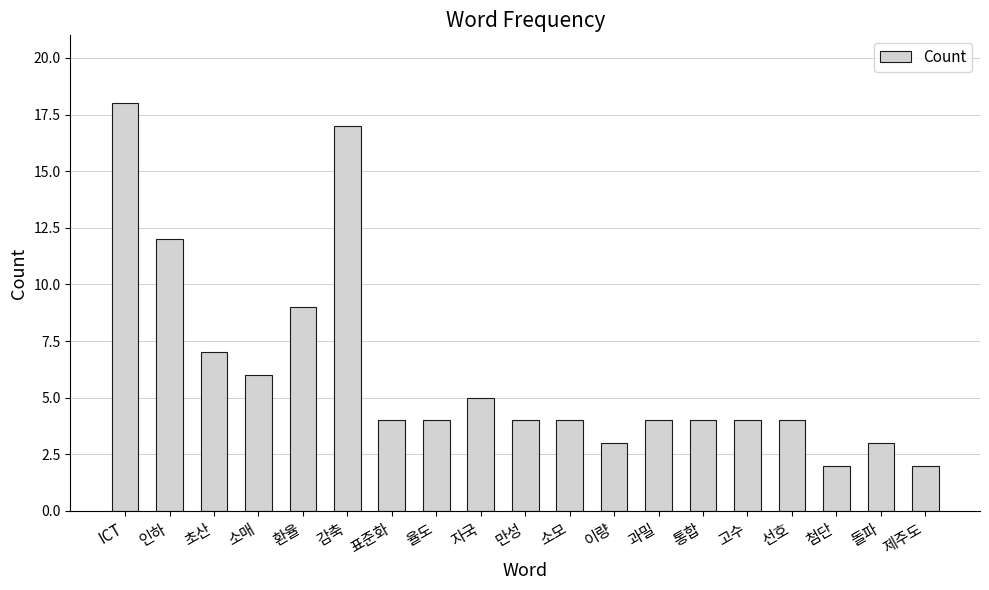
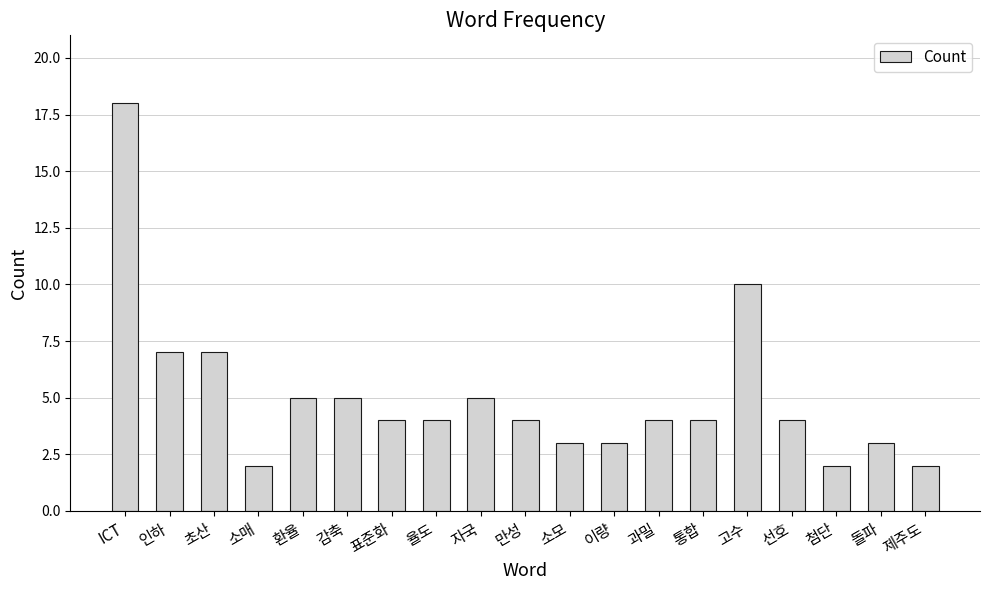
  {
    "ICT": 18,
-   "인하": 12,
+   "인하": 7,
    "초산": 7,
-   "소매": 6,
-   "환율": 9,
-   "감축": 17,
+   "소매": 2,
+   "환율": 5,
+   "감축": 5,
    "표준화": 4,
    "율도": 4,
    "자국": 5,
    "만성": 4,
-   "소모": 4,
+   "소모": 3,
    "이량": 3,
    "과밀": 4,
    "통합": 4,
-   "고수": 4,
+   "고수": 10,
    "선호": 4,
    "첨단": 2,
    "돌파": 3,
    "제주도": 2
  }
